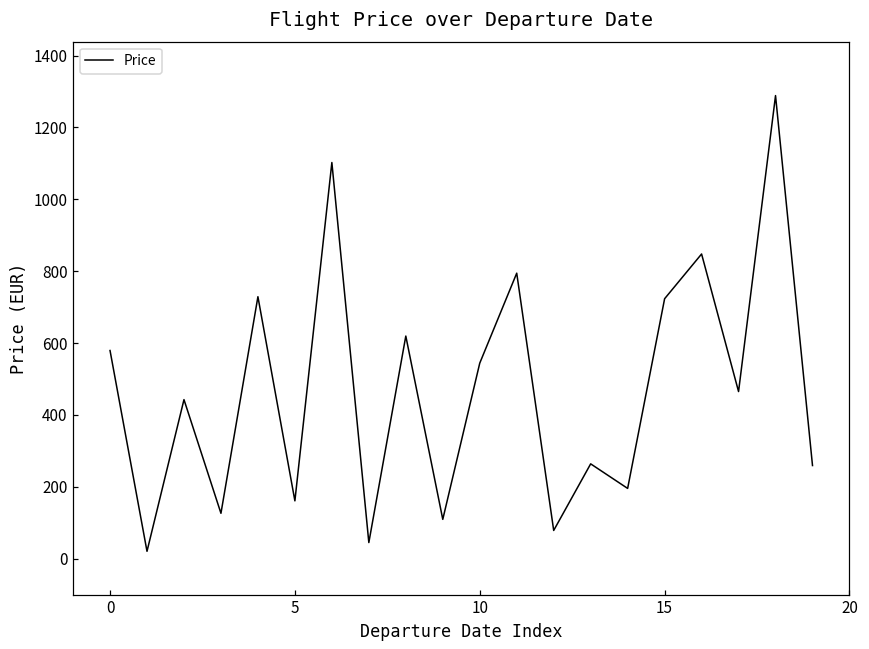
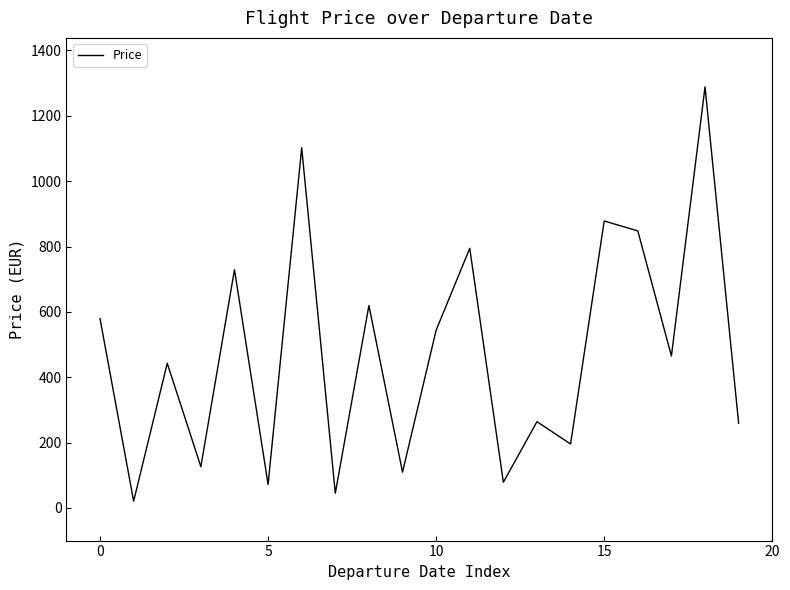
  {
    "0": 580,
-   "5": 160,
+   "5": 70,
    "10": 540,
-   "15": 720
+   "15": 880
  }
